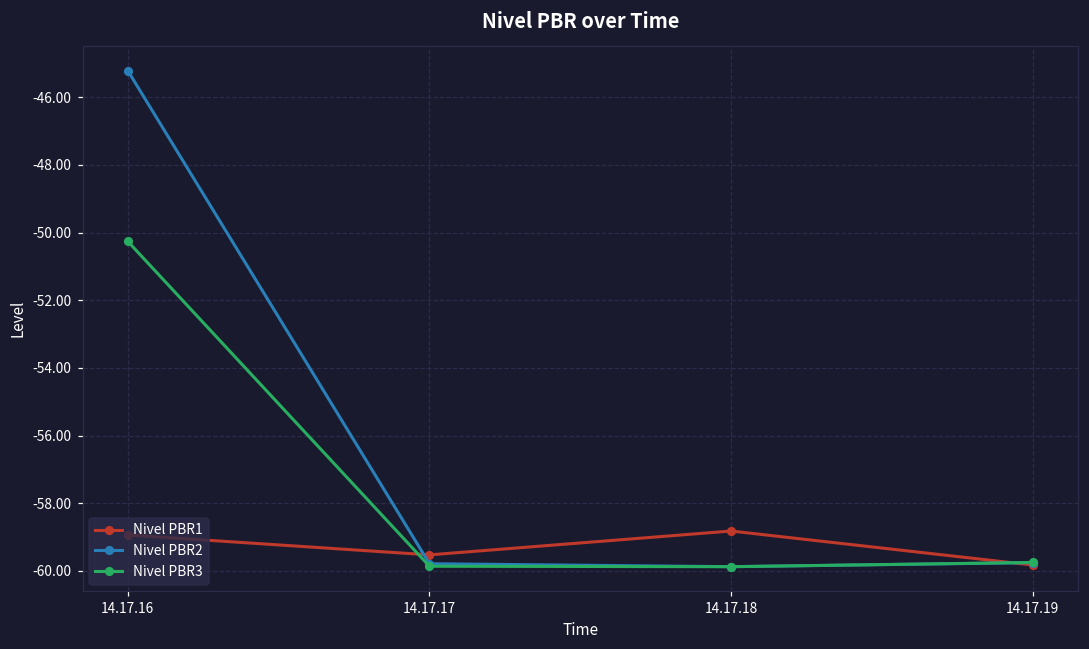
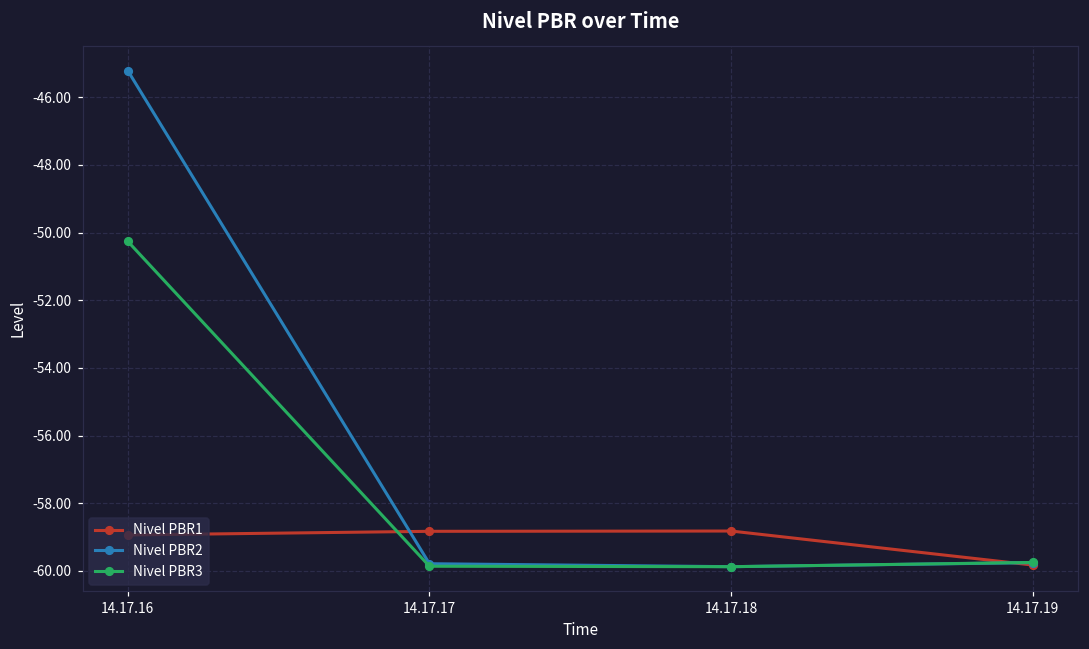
  {
    "Nivel PBR1": {
-     "14.17.17": -59.5,
+     "14.17.17": -58.8,
      "14.17.18": -58.8
    },
    "Nivel PBR2": {
      "14.17.16": -45.2
    },
    "Nivel PBR3": {
      "14.17.16": -50.3
    }
  }
